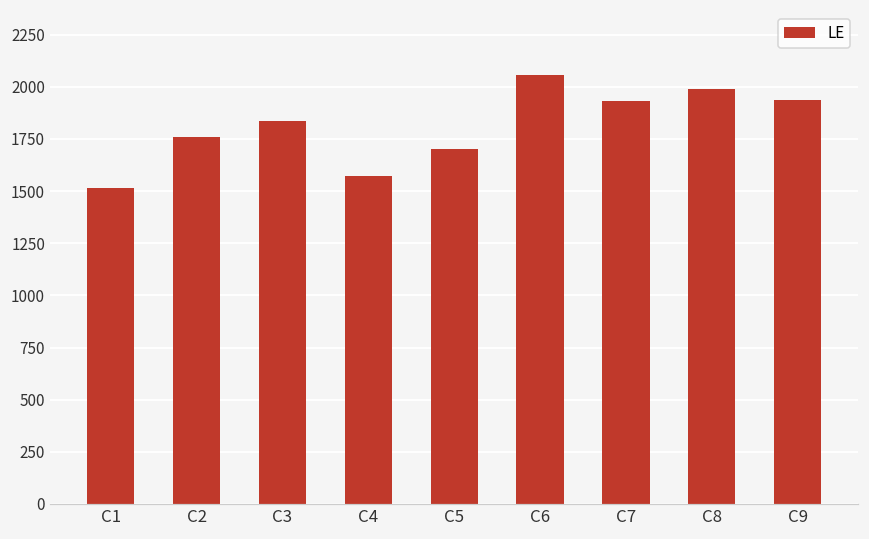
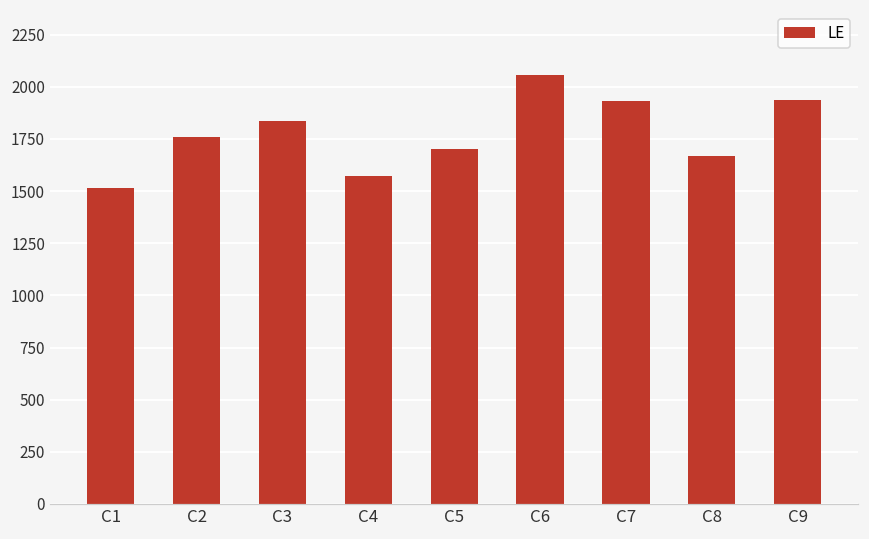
  {
    "C1": 1520,
    "C2": 1760,
    "C3": 1840,
    "C4": 1570,
    "C5": 1700,
    "C6": 2060,
    "C7": 1930,
-   "C8": 1990,
+   "C8": 1670,
    "C9": 1940
  }
